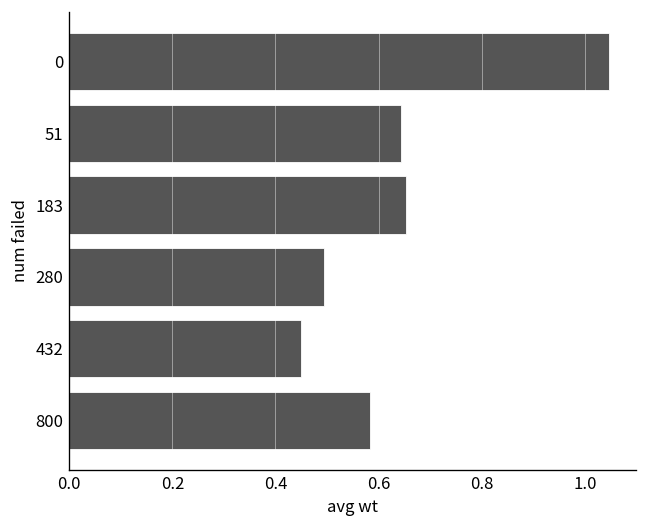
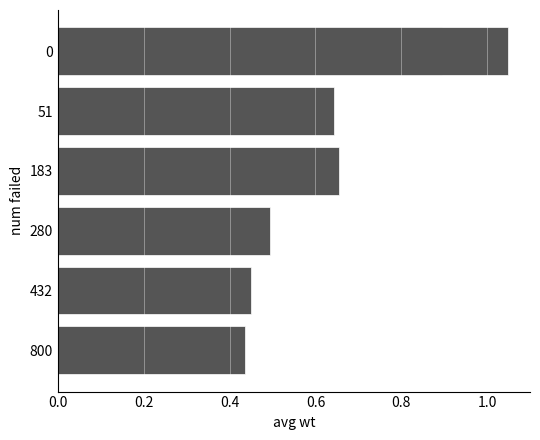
  {
    "51": 0.64,
    "183": 0.65,
    "280": 0.49,
    "432": 0.45,
-   "800": 0.58
+   "800": 0.43
  }
